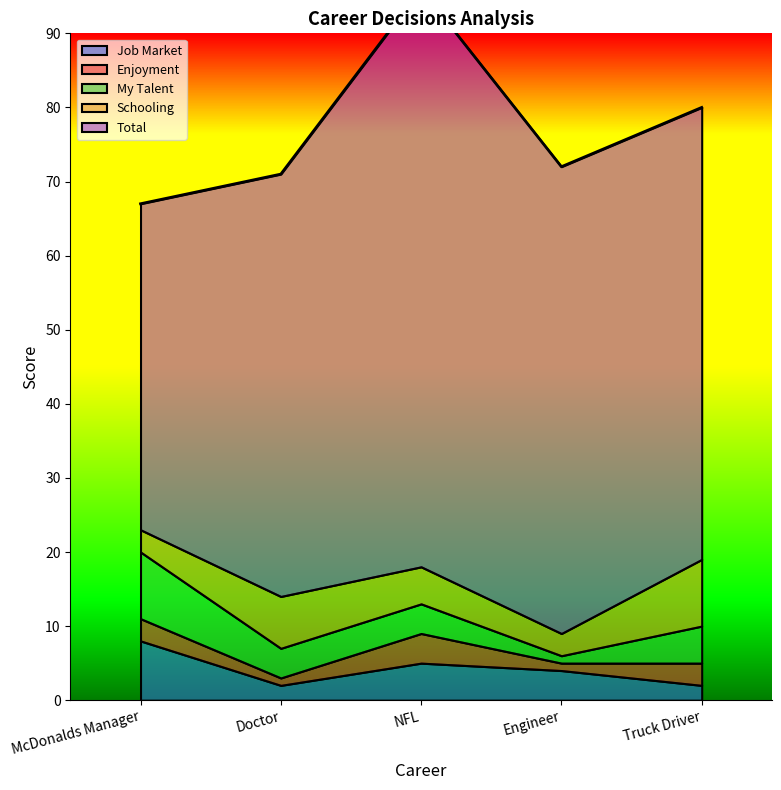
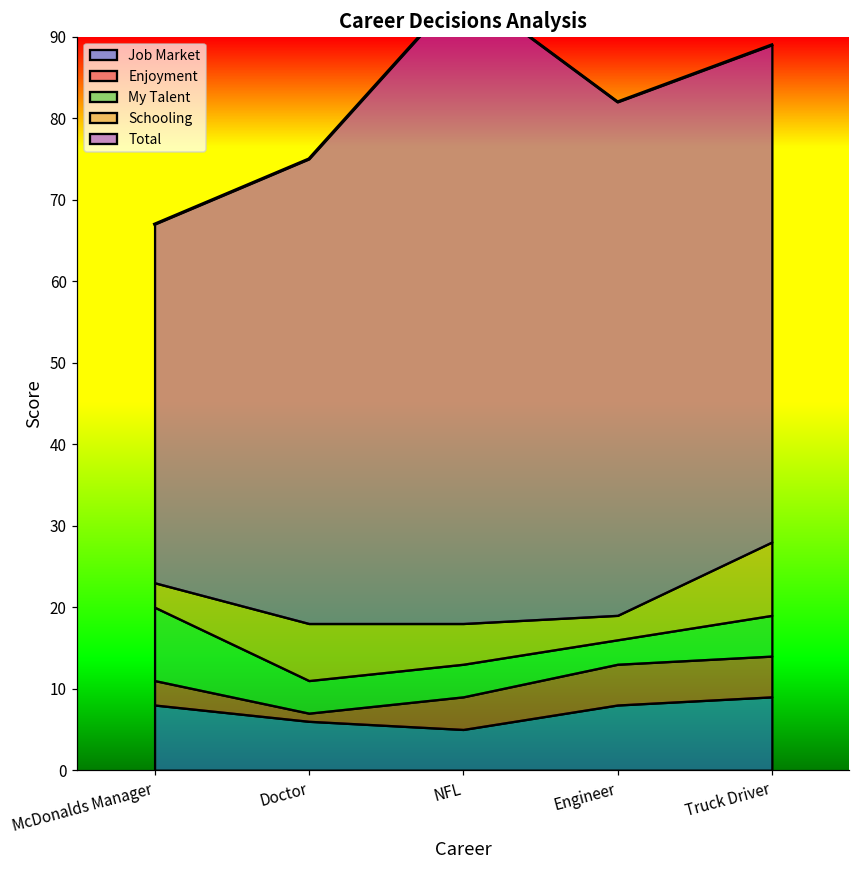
  {
    "Job Market": {
      "McDonalds Manager": 8,
-     "Doctor": 2,
+     "Doctor": 6,
      "NFL": 5,
-     "Engineer": 4,
-     "Truck Driver": 2
+     "Engineer": 8,
+     "Truck Driver": 9
    },
    "Enjoyment": {
      "McDonalds Manager": 3,
      "Doctor": 1,
      "NFL": 4,
-     "Engineer": 1,
-     "Truck Driver": 3
+     "Engineer": 5,
+     "Truck Driver": 5
    },
    "My Talent": {
      "McDonalds Manager": 9,
      "Doctor": 4,
      "NFL": 4,
-     "Engineer": 1,
+     "Engineer": 3,
      "Truck Driver": 5
    },
    "Schooling": {
      "McDonalds Manager": 3,
      "Doctor": 7,
      "NFL": 5,
      "Engineer": 3,
      "Truck Driver": 9
    },
    "Total": {
      "McDonalds Manager": 44,
      "Doctor": 57,
      "Engineer": 63,
      "Truck Driver": 61
    }
  }
